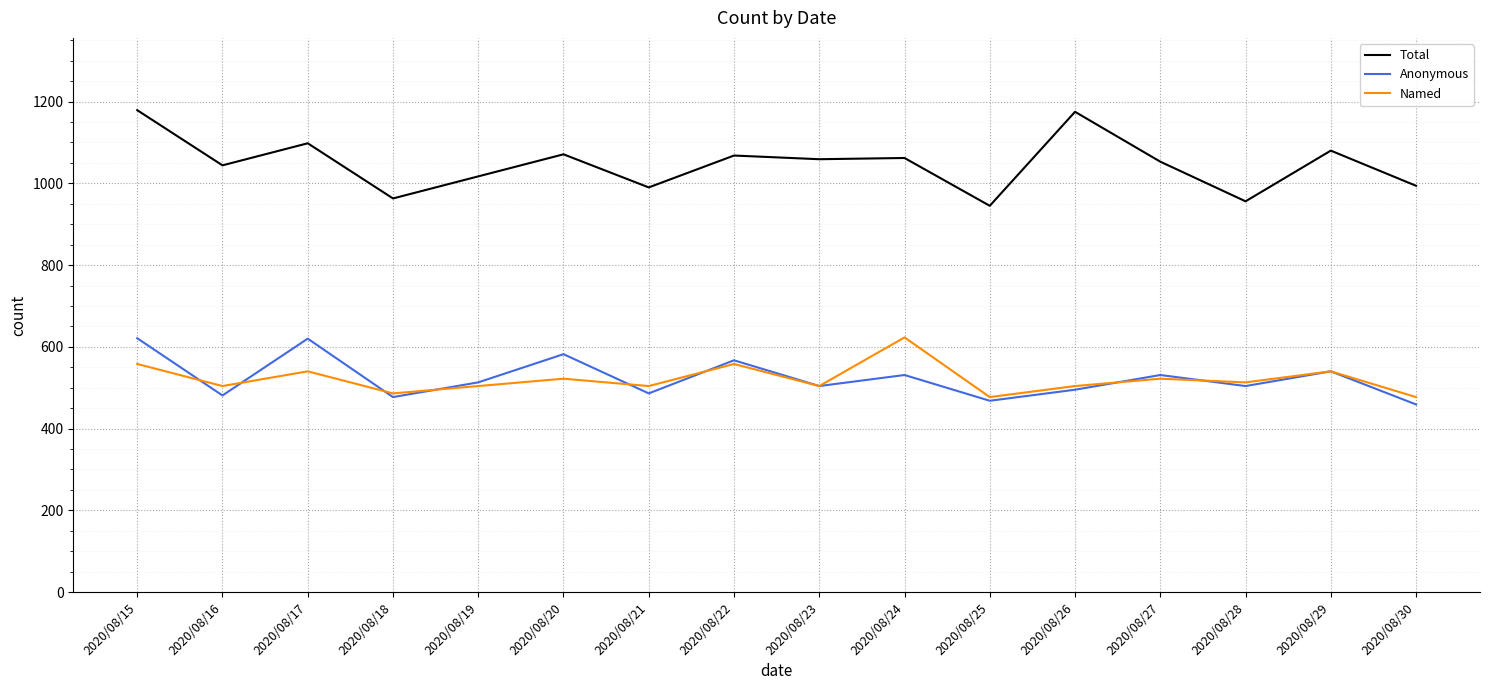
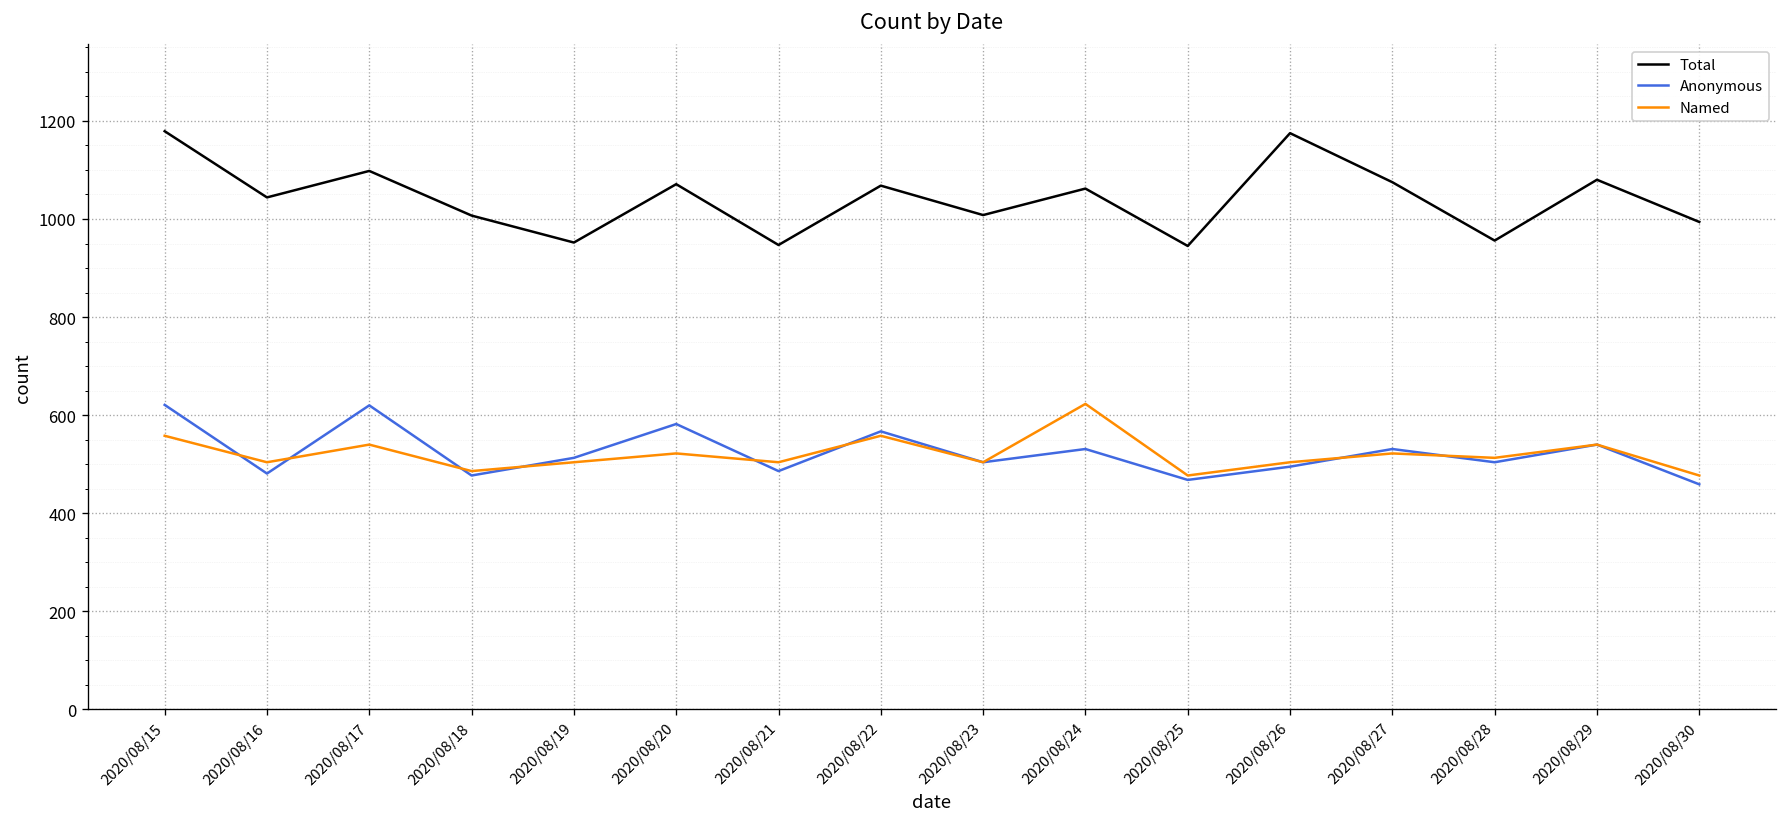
  {
    "Total": {
      "2020/08/15": 1180,
      "2020/08/16": 1040,
      "2020/08/17": 1100,
-     "2020/08/18": 960,
-     "2020/08/19": 1020,
+     "2020/08/18": 1010,
+     "2020/08/19": 950,
      "2020/08/20": 1070,
-     "2020/08/21": 990,
+     "2020/08/21": 950,
      "2020/08/22": 1070,
-     "2020/08/23": 1060,
+     "2020/08/23": 1010,
      "2020/08/24": 1060,
      "2020/08/25": 950,
      "2020/08/26": 1180,
-     "2020/08/27": 1050,
+     "2020/08/27": 1080,
      "2020/08/28": 960,
      "2020/08/29": 1080,
      "2020/08/30": 990
    },
    "Anonymous": {
      "2020/08/15": 620,
      "2020/08/16": 480,
      "2020/08/17": 620,
      "2020/08/18": 480,
      "2020/08/19": 510,
      "2020/08/20": 580,
      "2020/08/21": 490,
      "2020/08/22": 570,
      "2020/08/24": 530,
      "2020/08/25": 470,
      "2020/08/26": 500,
      "2020/08/27": 530,
      "2020/08/28": 500,
      "2020/08/30": 460
    },
    "Named": {
      "2020/08/15": 560,
      "2020/08/16": 500,
      "2020/08/17": 540,
      "2020/08/18": 490,
      "2020/08/19": 500,
      "2020/08/20": 520,
      "2020/08/21": 500,
      "2020/08/22": 560,
      "2020/08/24": 620,
      "2020/08/25": 480,
      "2020/08/26": 500,
      "2020/08/27": 520,
      "2020/08/28": 510,
      "2020/08/30": 480
    }
  }
